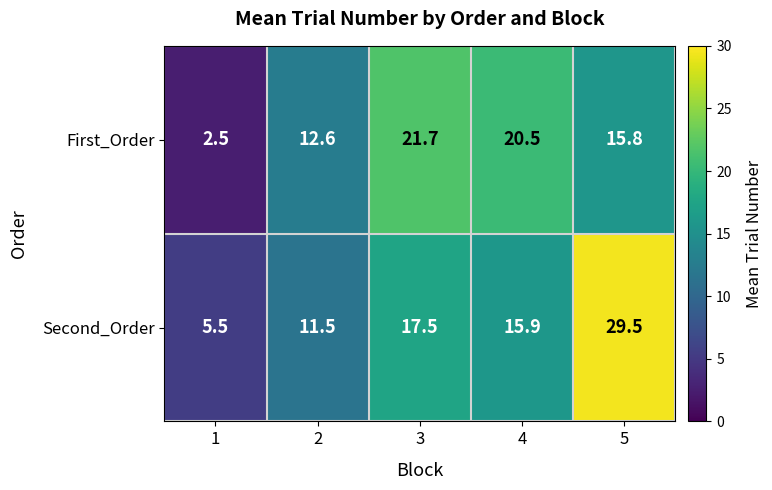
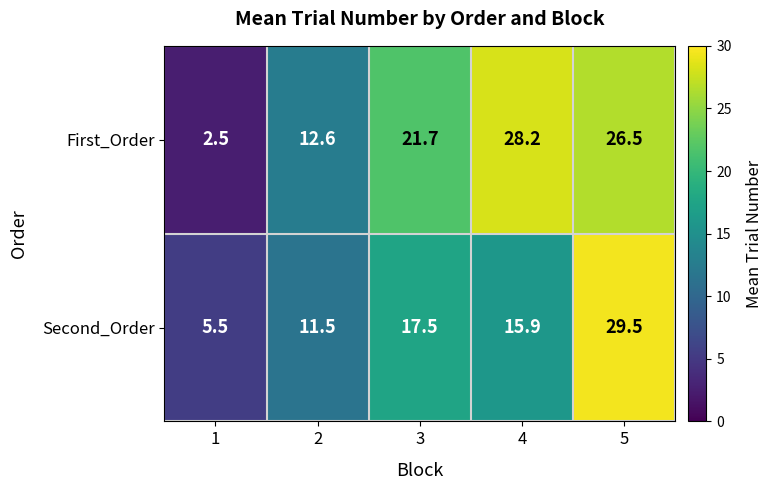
  {
    "First_Order": {
      "1": 2.5,
      "2": 12.6,
      "3": 21.7,
-     "4": 20.5,
-     "5": 15.8
+     "4": 28.2,
+     "5": 26.5
    },
    "Second_Order": {
      "1": 5.5,
      "2": 11.5,
      "3": 17.5,
      "4": 15.9,
      "5": 29.5
    }
  }
